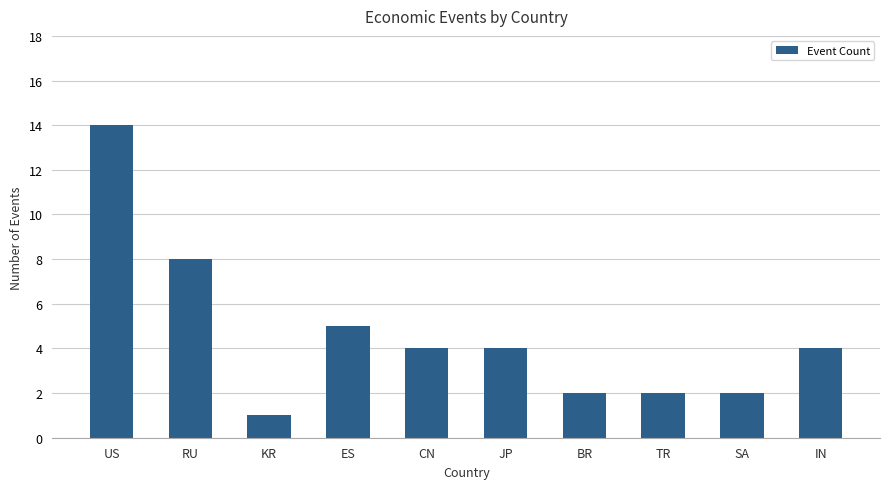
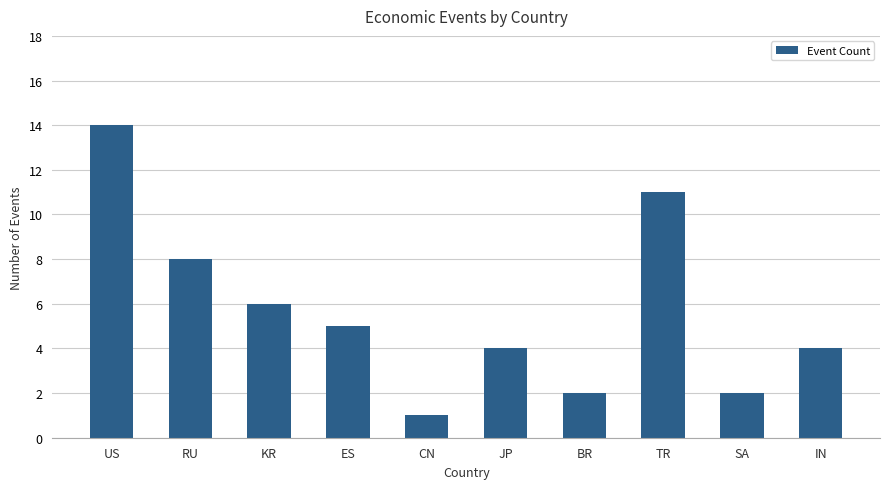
  {
    "US": 14,
    "RU": 8,
-   "KR": 1,
+   "KR": 6,
    "ES": 5,
-   "CN": 4,
+   "CN": 1,
    "JP": 4,
    "BR": 2,
-   "TR": 2,
+   "TR": 11,
    "SA": 2,
    "IN": 4
  }
